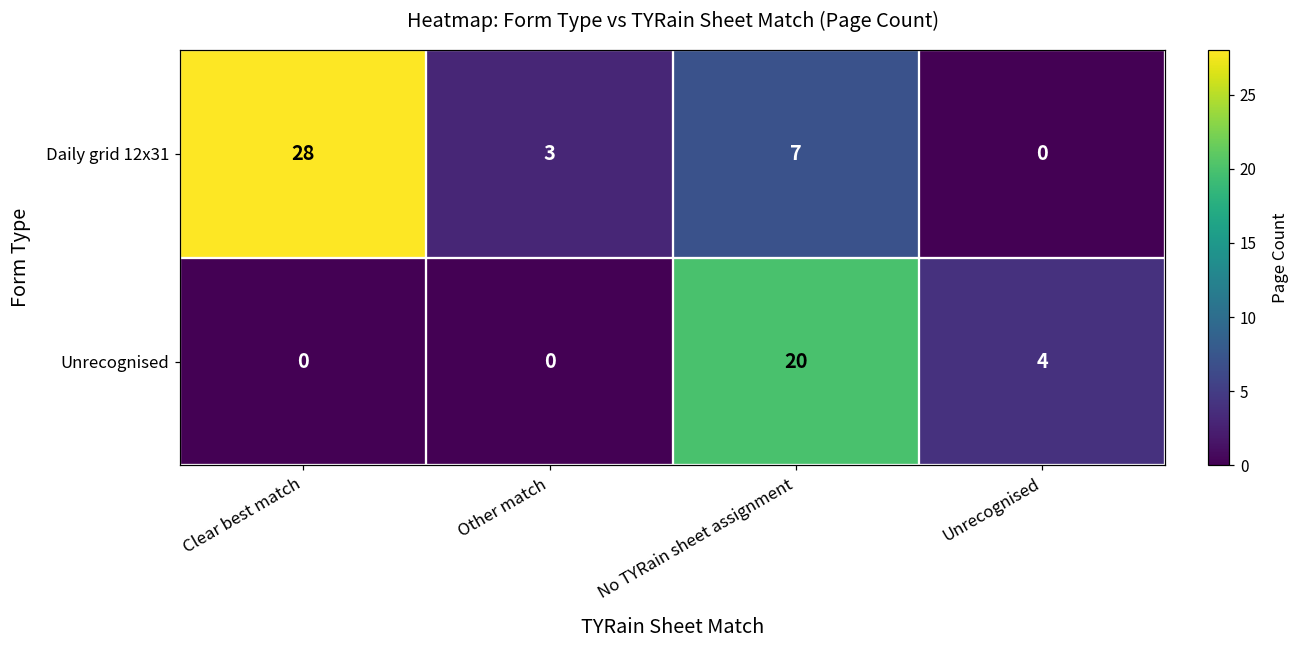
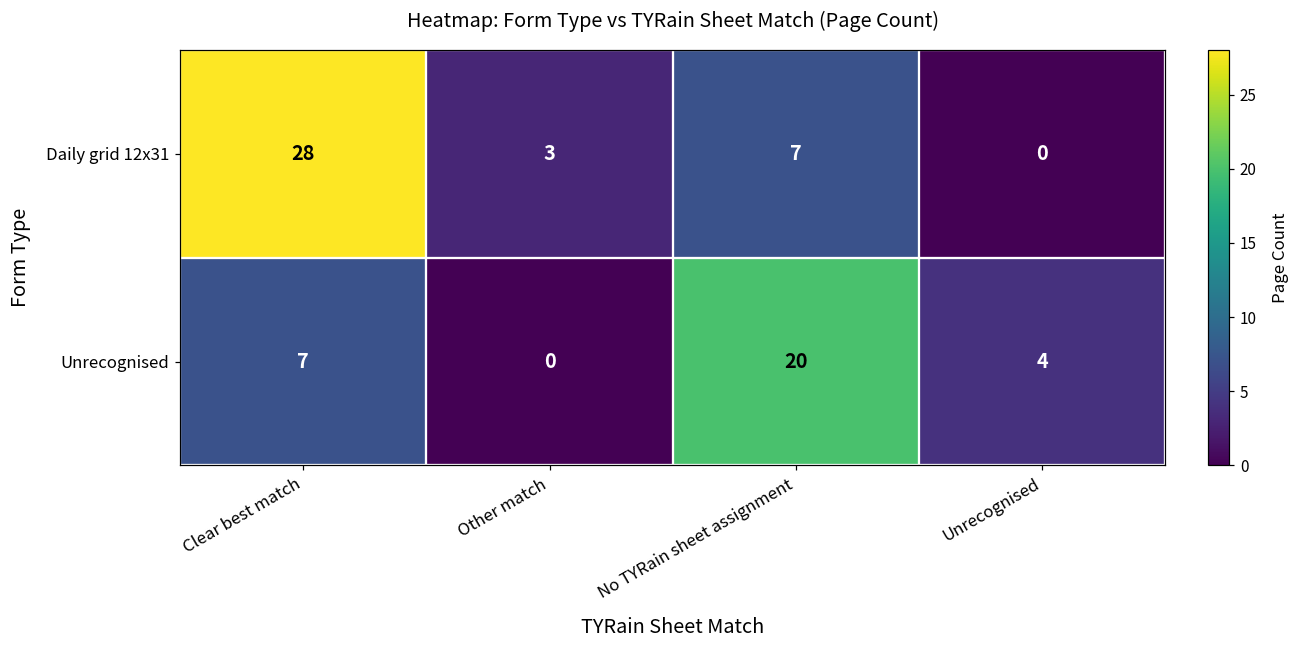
  {
    "Daily grid 12x31": {
      "Clear best match": 28,
      "Other match": 3,
      "No TYRain sheet assignment": 7,
      "Unrecognised": 0
    },
    "Unrecognised": {
-     "Clear best match": 0,
+     "Clear best match": 7,
      "Other match": 0,
      "No TYRain sheet assignment": 20,
      "Unrecognised": 4
    }
  }
